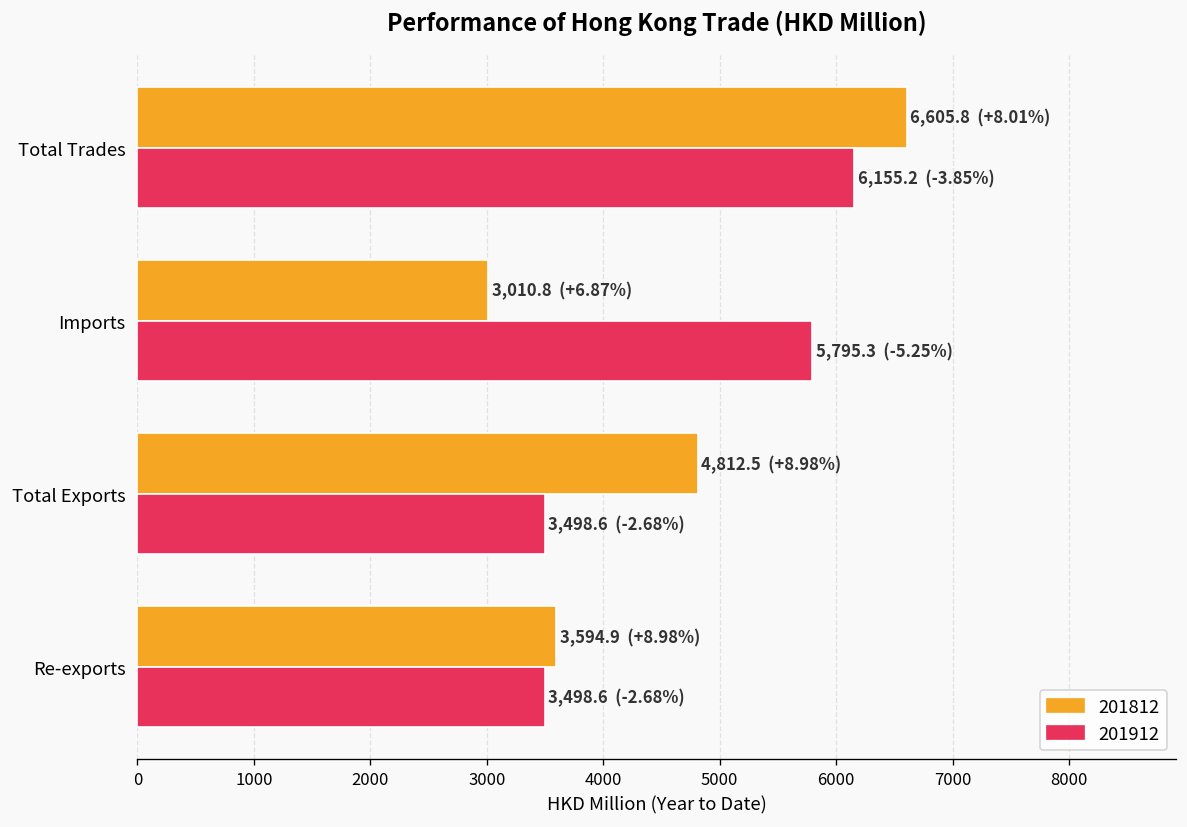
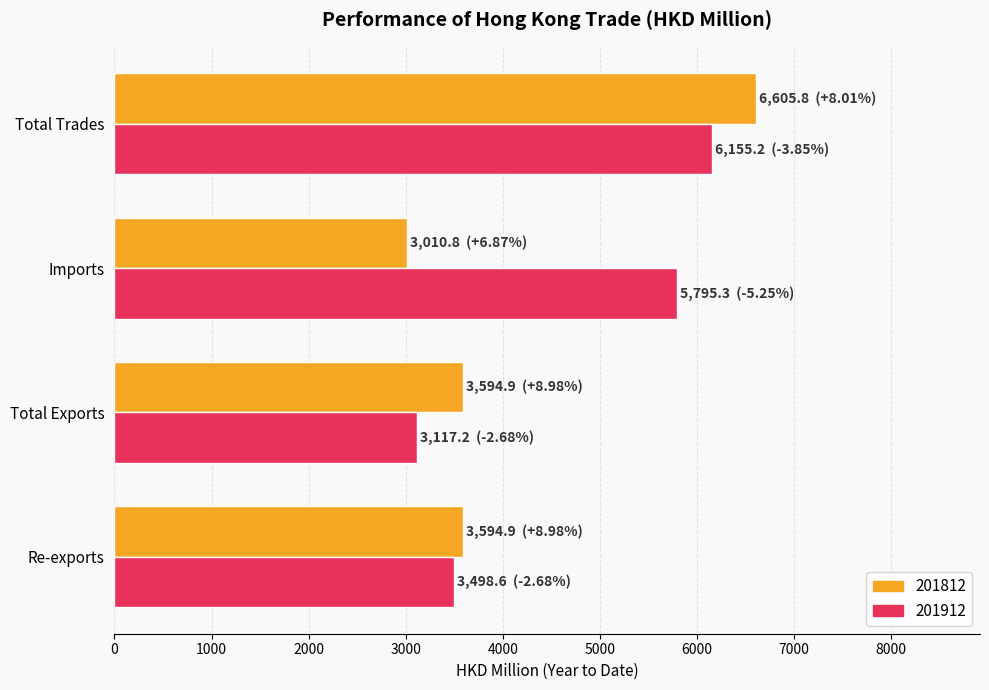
  {
    "201812": {
      "Total Trades": "6,605.8",
      "Imports": "3,010.8",
-     "Total Exports": "4,812.5",
+     "Total Exports": "3,594.9",
      "Re-exports": "3,594.9"
    },
    "201912": {
      "Total Trades": "6,155.2",
      "Imports": "5,795.3",
-     "Total Exports": "3,498.6",
+     "Total Exports": "3,117.2",
      "Re-exports": "3,498.6"
    }
  }
